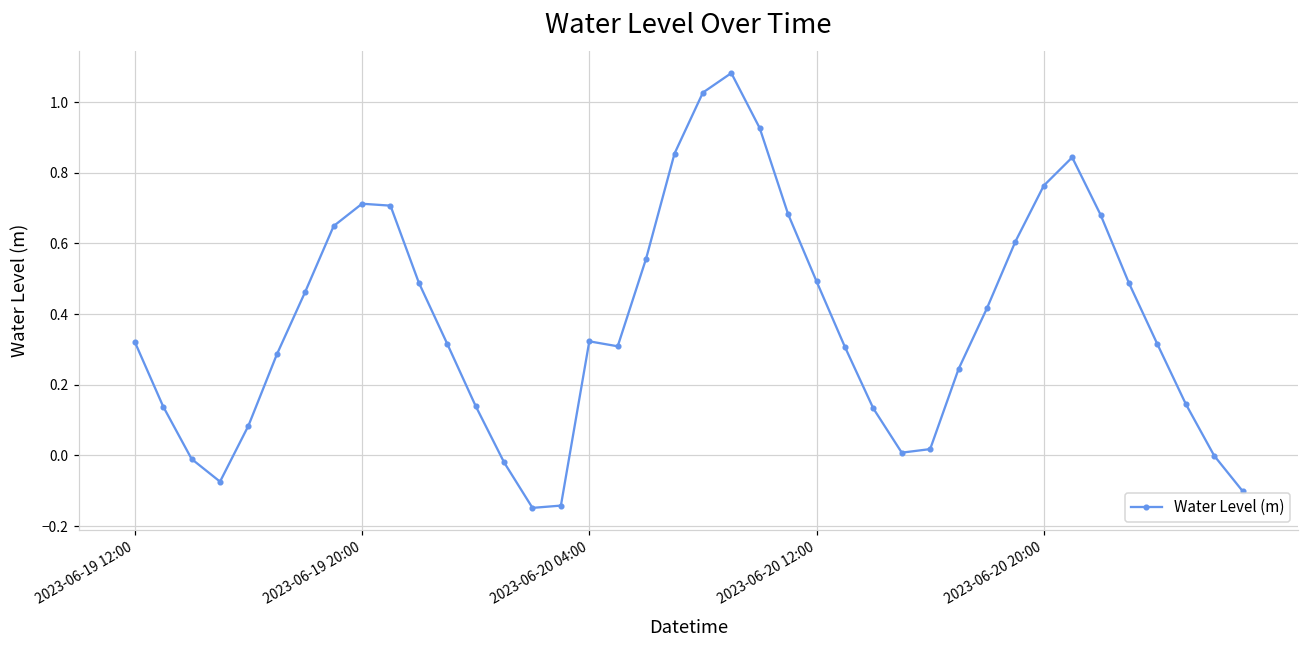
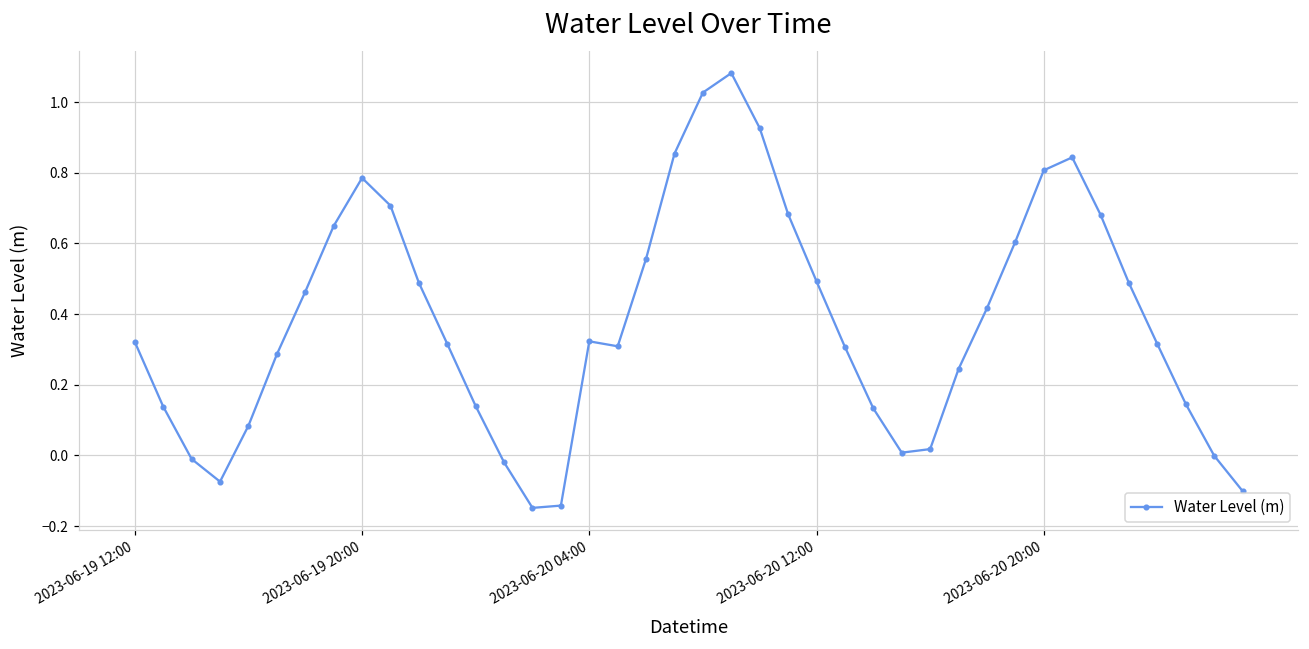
  {
    "2023-06-19 12:00": 0.32,
-   "2023-06-19 20:00": 0.71,
+   "2023-06-19 20:00": 0.79,
    "2023-06-20 04:00": 0.32,
    "2023-06-20 12:00": 0.49,
-   "2023-06-20 20:00": 0.76
+   "2023-06-20 20:00": 0.81
  }
